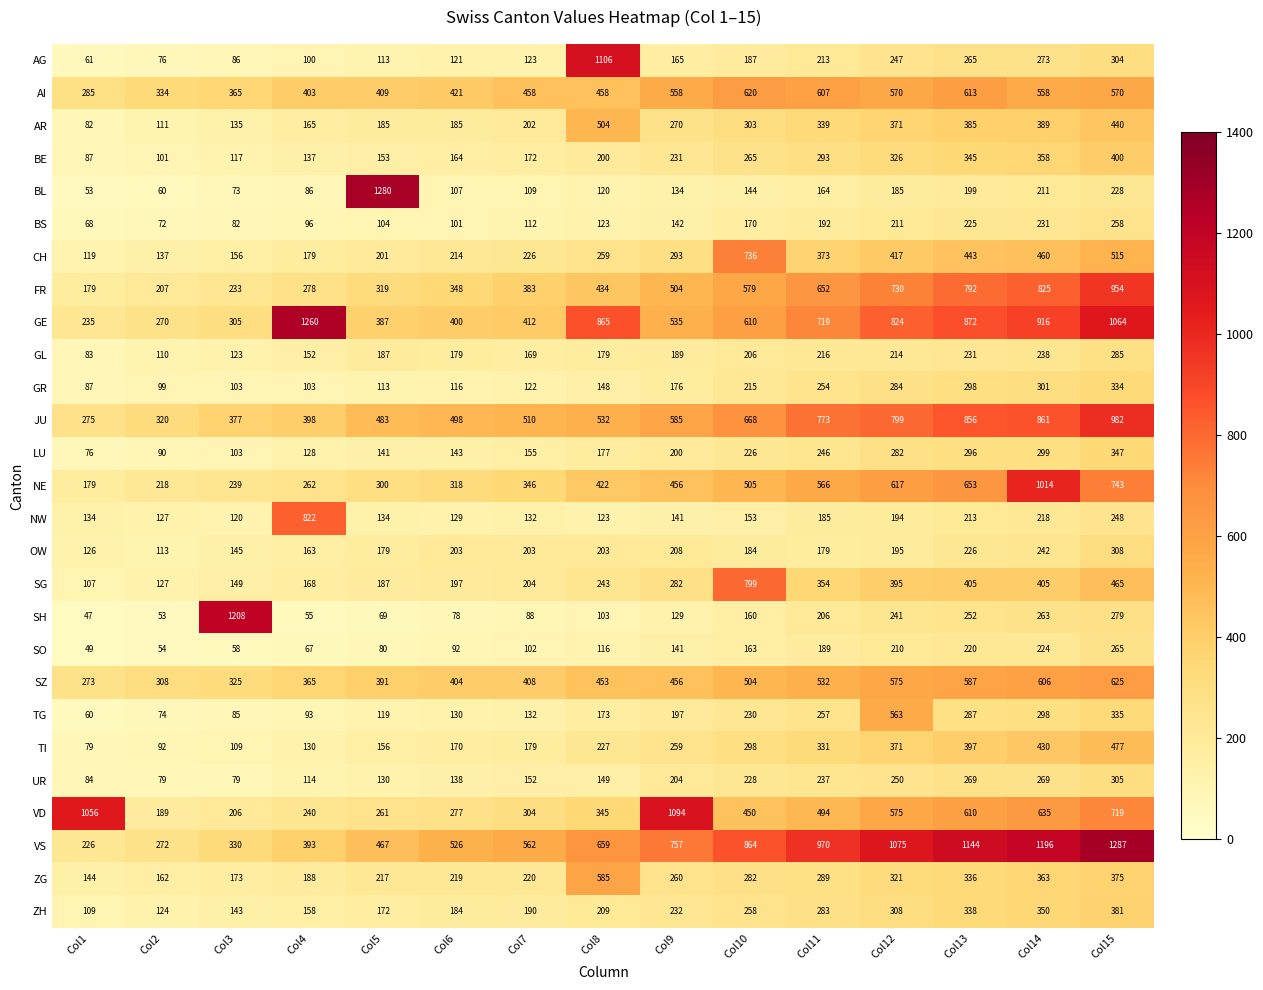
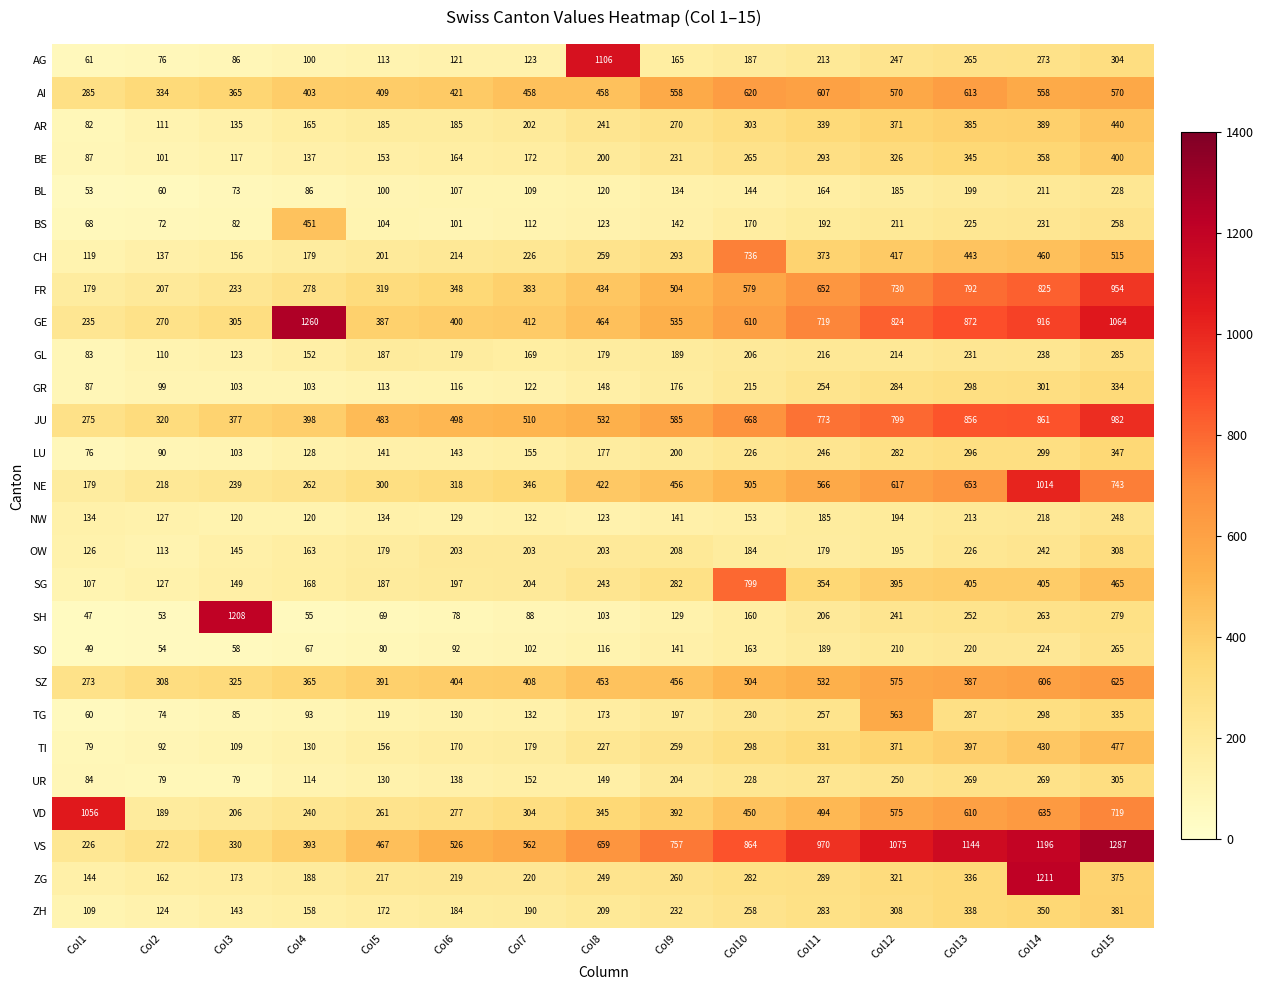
  {
    "AR": {
      "Col1": 82,
      "Col2": 111,
      "Col3": 135,
      "Col4": 165,
      "Col5": 185,
      "Col6": 185,
      "Col7": 202,
-     "Col8": 504,
+     "Col8": 241,
      "Col9": 270,
      "Col10": 303,
      "Col11": 339,
      "Col12": 371,
      "Col13": 385,
      "Col14": 389,
      "Col15": 440
    },
    "BL": {
      "Col1": 53,
      "Col2": 60,
      "Col3": 73,
      "Col4": 86,
-     "Col5": 1280,
+     "Col5": 100,
      "Col6": 107,
      "Col7": 109,
      "Col8": 120,
      "Col9": 134,
      "Col10": 144,
      "Col11": 164,
      "Col12": 185,
      "Col13": 199,
      "Col14": 211,
      "Col15": 228
    },
    "BS": {
      "Col1": 68,
      "Col2": 72,
      "Col3": 82,
-     "Col4": 96,
+     "Col4": 451,
      "Col5": 104,
      "Col6": 101,
      "Col7": 112,
      "Col8": 123,
      "Col9": 142,
      "Col10": 170,
      "Col11": 192,
      "Col12": 211,
      "Col13": 225,
      "Col14": 231,
      "Col15": 258
    },
    "GE": {
      "Col1": 235,
      "Col2": 270,
      "Col3": 305,
      "Col4": 1260,
      "Col5": 387,
      "Col6": 400,
      "Col7": 412,
-     "Col8": 865,
+     "Col8": 464,
      "Col9": 535,
      "Col10": 610,
      "Col11": 719,
      "Col12": 824,
      "Col13": 872,
      "Col14": 916,
      "Col15": 1064
    },
    "NW": {
      "Col1": 134,
      "Col2": 127,
      "Col3": 120,
-     "Col4": 822,
+     "Col4": 120,
      "Col5": 134,
      "Col6": 129,
      "Col7": 132,
      "Col8": 123,
      "Col9": 141,
      "Col10": 153,
      "Col11": 185,
      "Col12": 194,
      "Col13": 213,
      "Col14": 218,
      "Col15": 248
    },
    "VD": {
      "Col1": 1056,
      "Col2": 189,
      "Col3": 206,
      "Col4": 240,
      "Col5": 261,
      "Col6": 277,
      "Col7": 304,
      "Col8": 345,
-     "Col9": 1094,
+     "Col9": 392,
      "Col10": 450,
      "Col11": 494,
      "Col12": 575,
      "Col13": 610,
      "Col14": 635,
      "Col15": 719
    },
    "ZG": {
      "Col1": 144,
      "Col2": 162,
      "Col3": 173,
      "Col4": 188,
      "Col5": 217,
      "Col6": 219,
      "Col7": 220,
-     "Col8": 585,
+     "Col8": 249,
      "Col9": 260,
      "Col10": 282,
      "Col11": 289,
      "Col12": 321,
      "Col13": 336,
-     "Col14": 363,
+     "Col14": 1211,
      "Col15": 375
    }
  }
